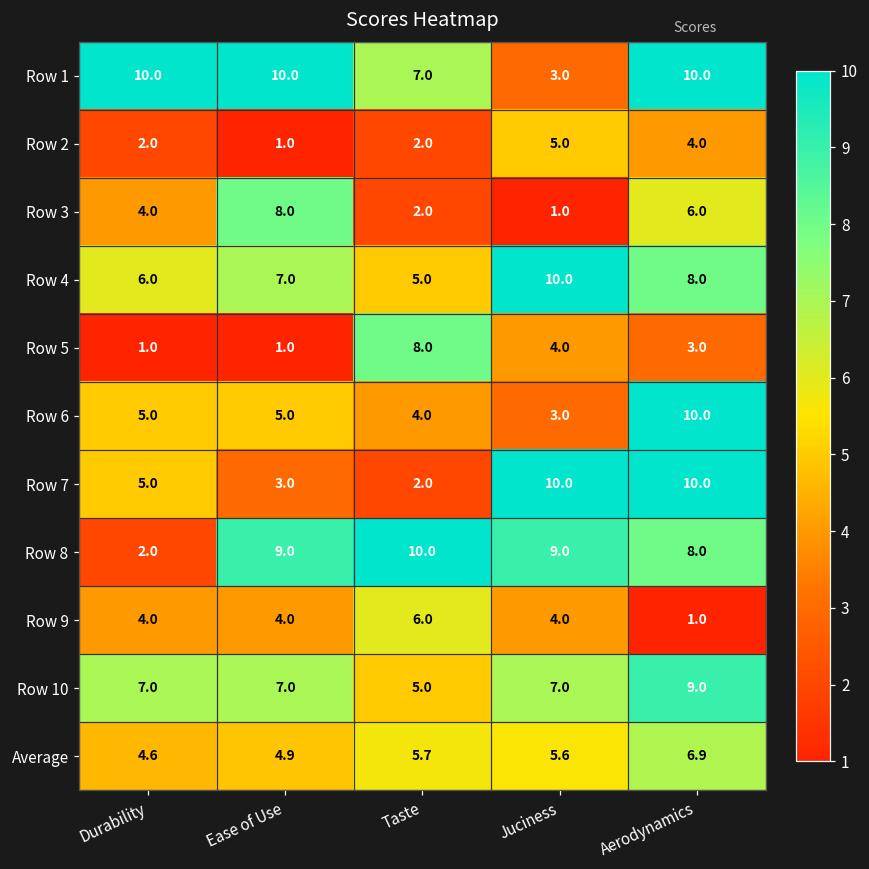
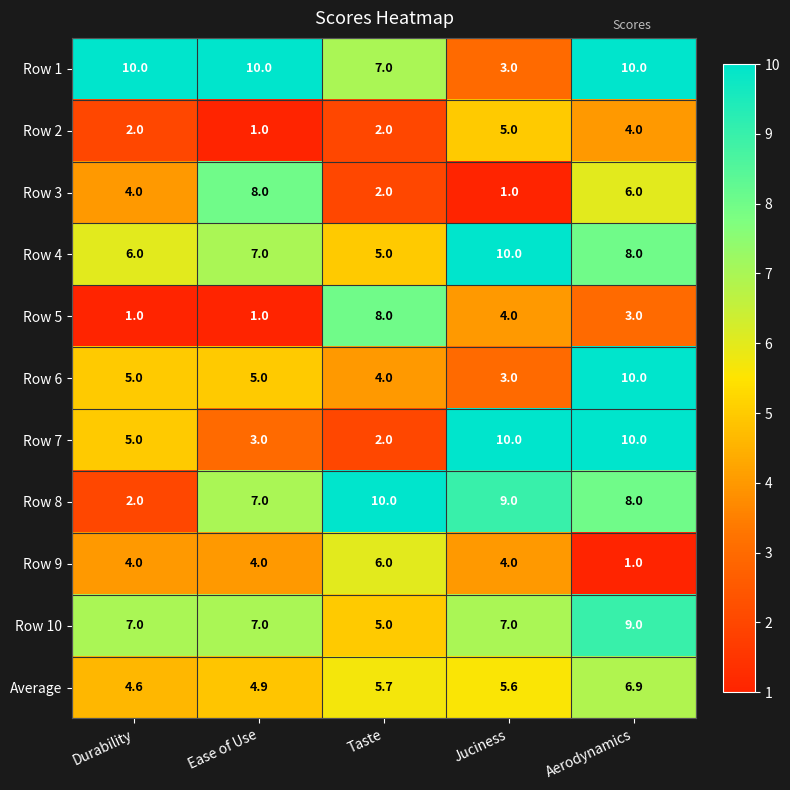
  {
    "Row 1": {
      "Durability": 10.0,
      "Ease of Use": 10.0,
      "Taste": 7.0,
      "Juciness": 3.0,
      "Aerodynamics": 10.0
    },
    "Row 2": {
      "Durability": 2.0,
      "Ease of Use": 1.0,
      "Taste": 2.0,
      "Juciness": 5.0,
      "Aerodynamics": 4.0
    },
    "Row 3": {
      "Durability": 4.0,
      "Ease of Use": 8.0,
      "Taste": 2.0,
      "Juciness": 1.0,
      "Aerodynamics": 6.0
    },
    "Row 4": {
      "Durability": 6.0,
      "Ease of Use": 7.0,
      "Taste": 5.0,
      "Juciness": 10.0,
      "Aerodynamics": 8.0
    },
    "Row 5": {
      "Durability": 1.0,
      "Ease of Use": 1.0,
      "Taste": 8.0,
      "Juciness": 4.0,
      "Aerodynamics": 3.0
    },
    "Row 6": {
      "Durability": 5.0,
      "Ease of Use": 5.0,
      "Taste": 4.0,
      "Juciness": 3.0,
      "Aerodynamics": 10.0
    },
    "Row 7": {
      "Durability": 5.0,
      "Ease of Use": 3.0,
      "Taste": 2.0,
      "Juciness": 10.0,
      "Aerodynamics": 10.0
    },
    "Row 8": {
      "Durability": 2.0,
-     "Ease of Use": 9.0,
+     "Ease of Use": 7.0,
      "Taste": 10.0,
      "Juciness": 9.0,
      "Aerodynamics": 8.0
    },
    "Row 9": {
      "Durability": 4.0,
      "Ease of Use": 4.0,
      "Taste": 6.0,
      "Juciness": 4.0,
      "Aerodynamics": 1.0
    },
    "Row 10": {
      "Durability": 7.0,
      "Ease of Use": 7.0,
      "Taste": 5.0,
      "Juciness": 7.0,
      "Aerodynamics": 9.0
    },
    "Average": {
      "Durability": 4.6,
      "Ease of Use": 4.9,
      "Taste": 5.7,
      "Juciness": 5.6,
      "Aerodynamics": 6.9
    }
  }
